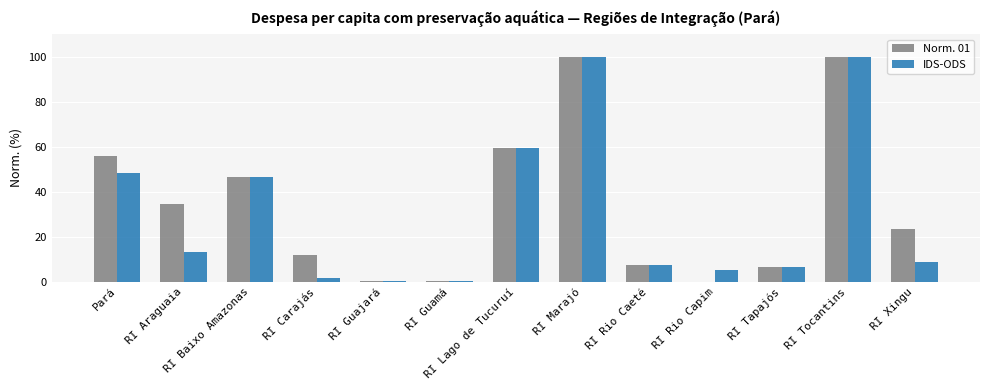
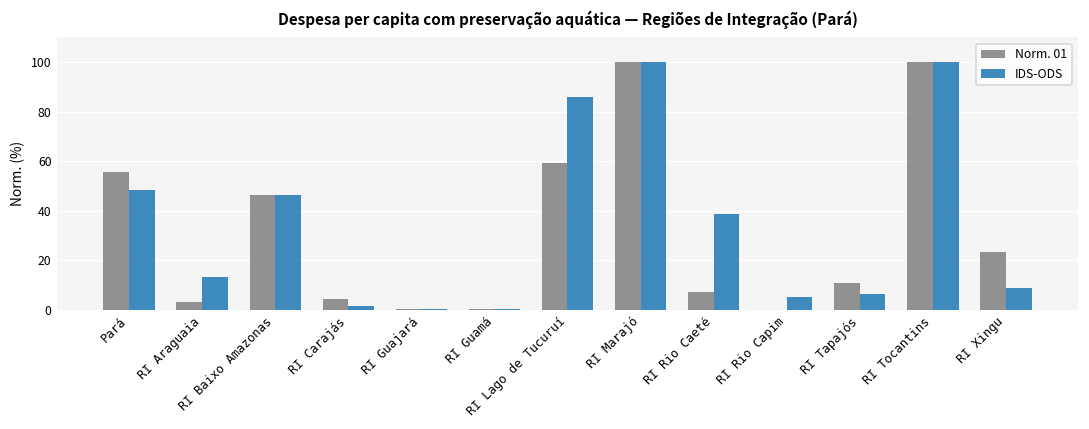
  {
    "Norm. 01": {
      "Pará": 56,
-     "RI Araguaia": 35,
+     "RI Araguaia": 3,
      "RI Baixo Amazonas": 46,
-     "RI Carajás": 12,
+     "RI Carajás": 4,
      "RI Lago de Tucuruí": 59,
      "RI Marajó": 100,
      "RI Rio Caeté": 7,
-     "RI Tapajós": 7,
+     "RI Tapajós": 11,
      "RI Tocantins": 100,
      "RI Xingu": 24
    },
    "IDS-ODS": {
      "Pará": 48,
      "RI Araguaia": 13,
      "RI Baixo Amazonas": 46,
      "RI Carajás": 2,
-     "RI Lago de Tucuruí": 59,
+     "RI Lago de Tucuruí": 86,
      "RI Marajó": 100,
-     "RI Rio Caeté": 7,
+     "RI Rio Caeté": 39,
      "RI Rio Capim": 5,
      "RI Tapajós": 7,
      "RI Tocantins": 100,
      "RI Xingu": 9
    }
  }
